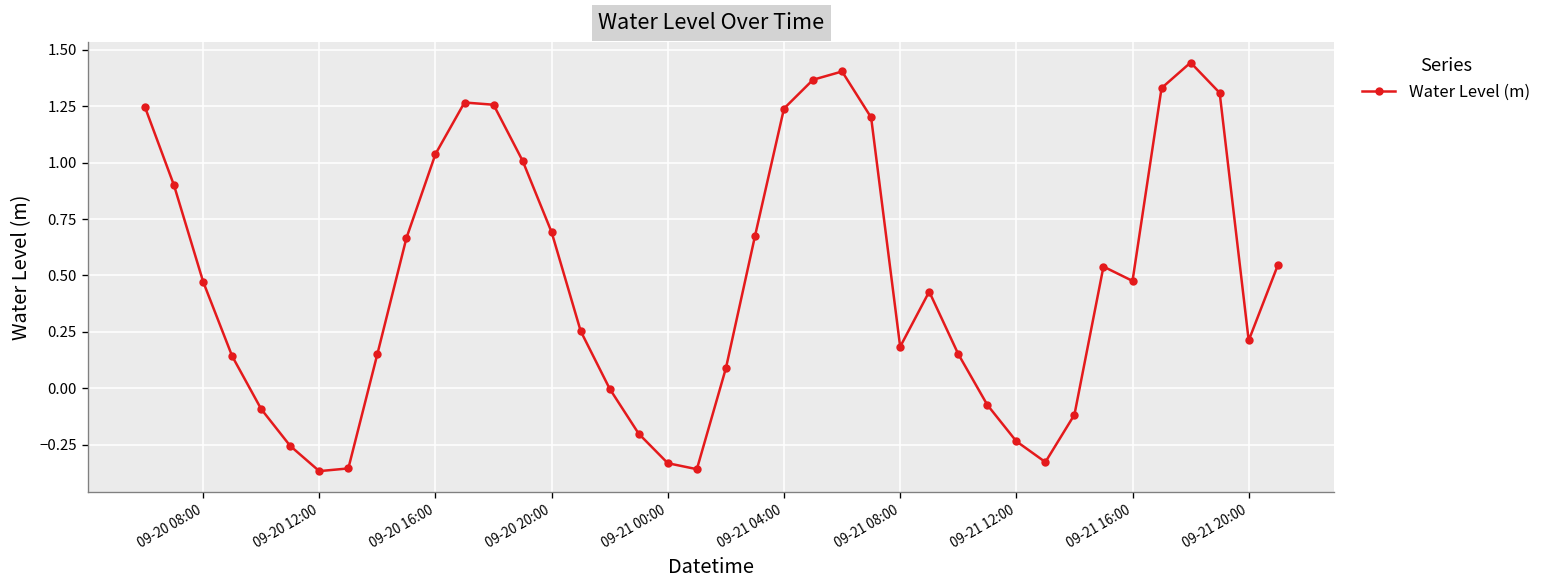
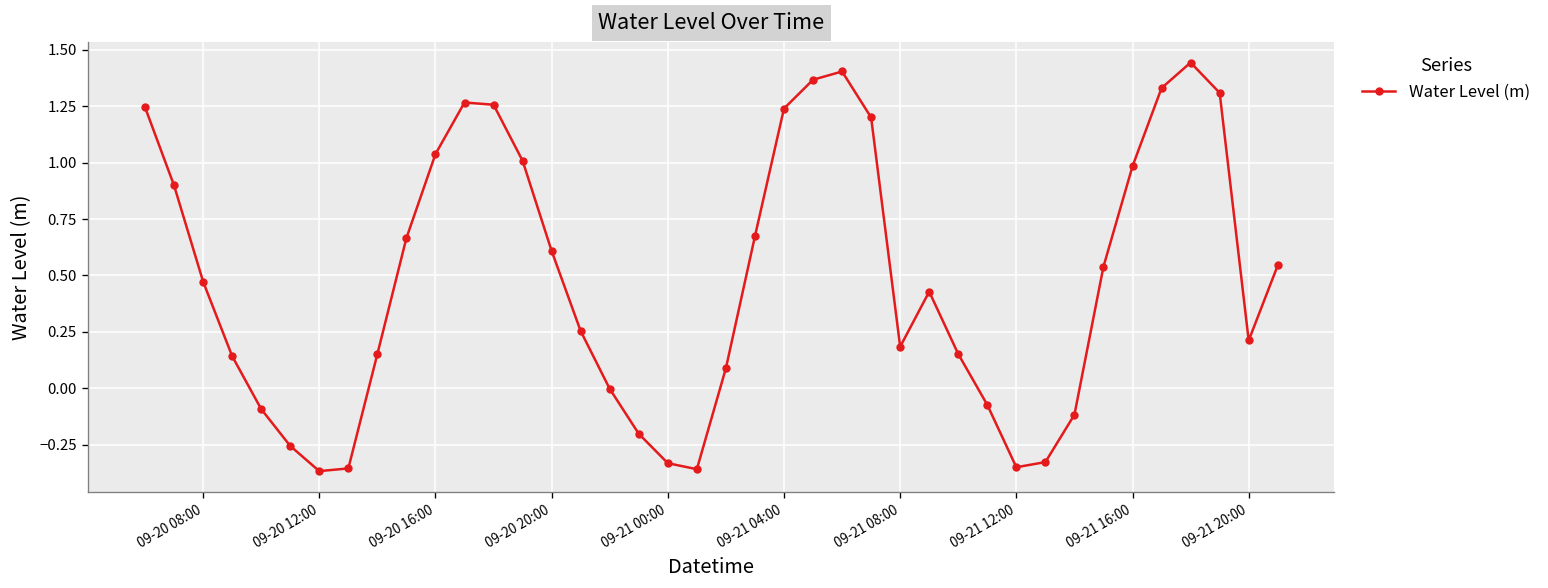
  {
    "09-20 08:00": 0.47,
    "09-20 12:00": -0.37,
    "09-20 16:00": 1.04,
-   "09-20 20:00": 0.69,
+   "09-20 20:00": 0.61,
    "09-21 00:00": -0.33,
    "09-21 04:00": 1.24,
    "09-21 08:00": 0.18,
-   "09-21 12:00": -0.23,
-   "09-21 16:00": 0.48,
+   "09-21 12:00": -0.35,
+   "09-21 16:00": 0.98,
    "09-21 20:00": 0.21
  }
